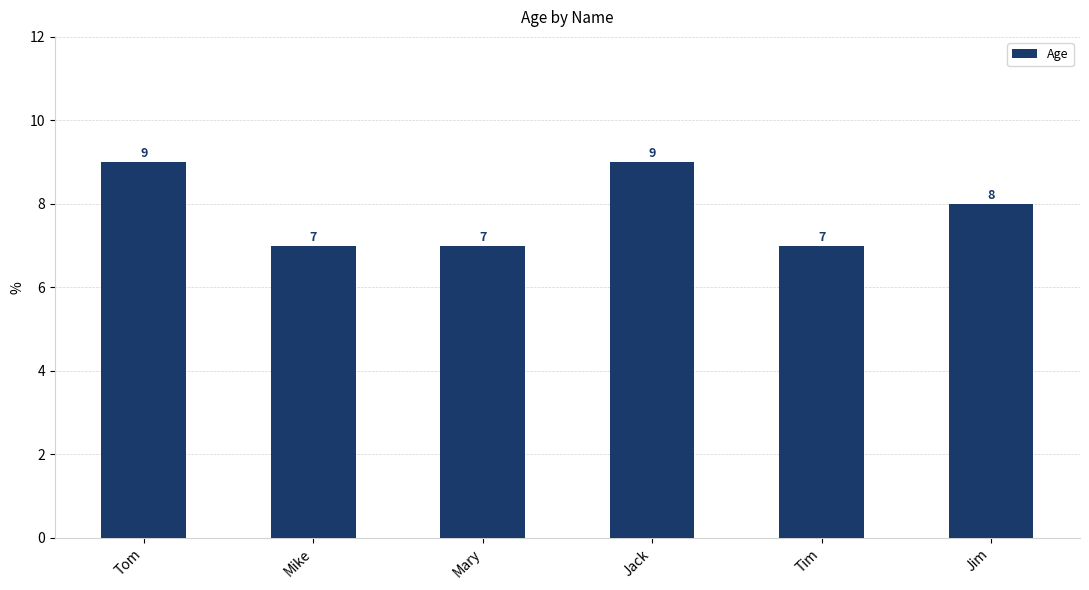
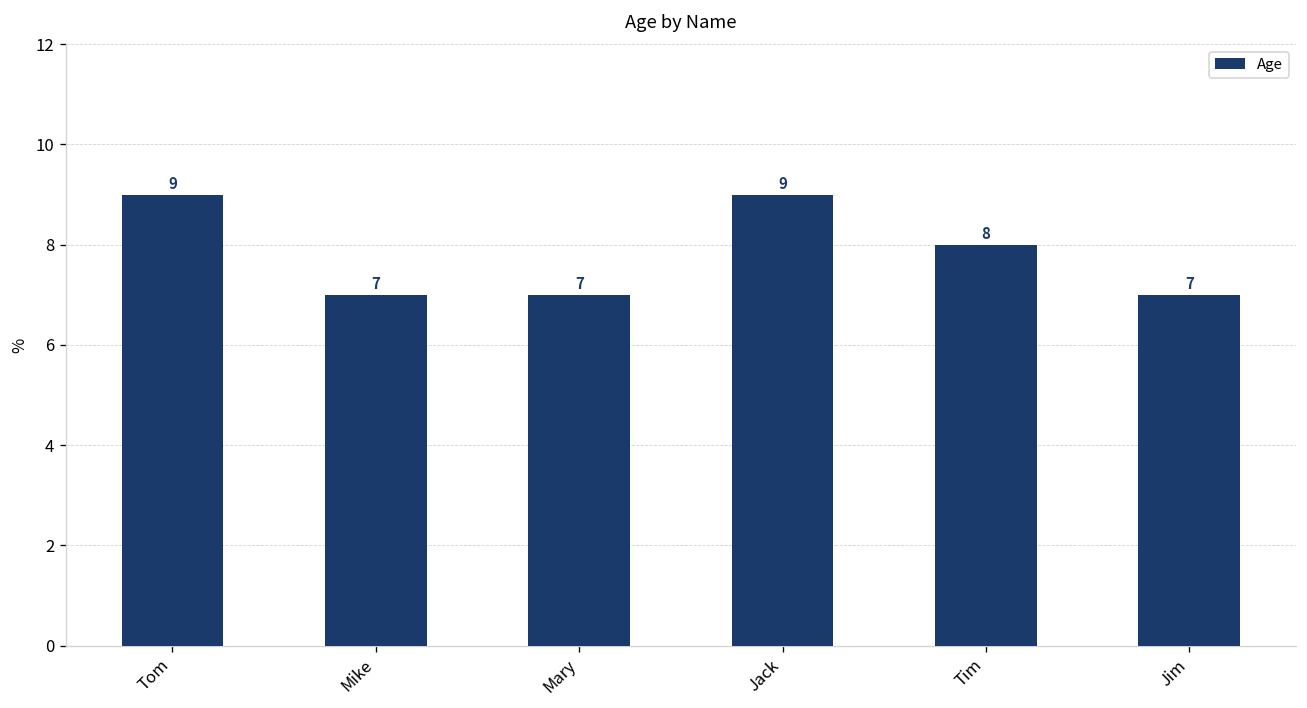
  {
    "Tom": 9,
    "Mike": 7,
    "Mary": 7,
    "Jack": 9,
-   "Tim": 7,
-   "Jim": 8
+   "Tim": 8,
+   "Jim": 7
  }
